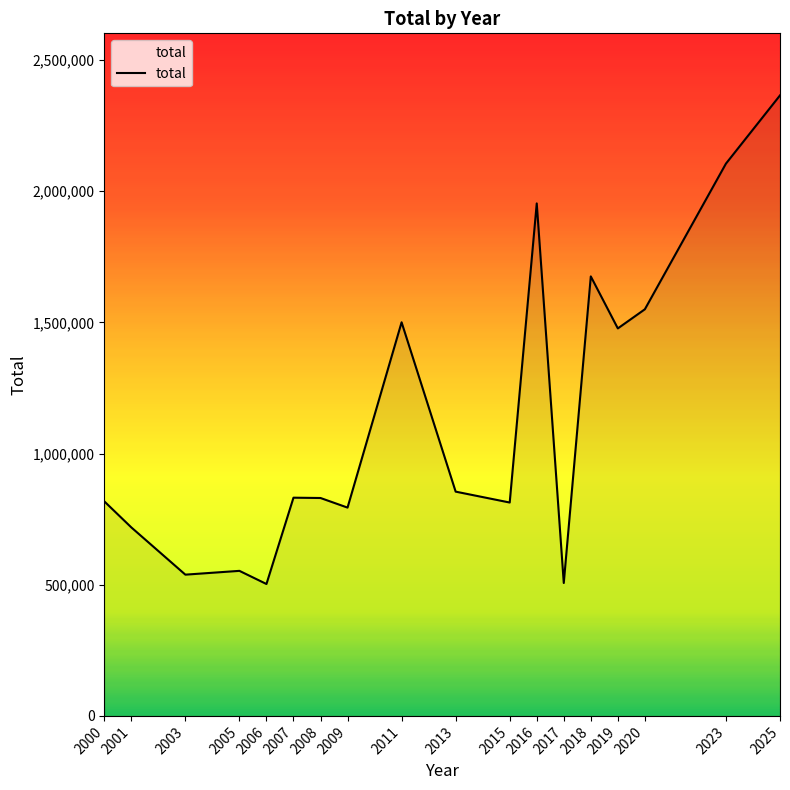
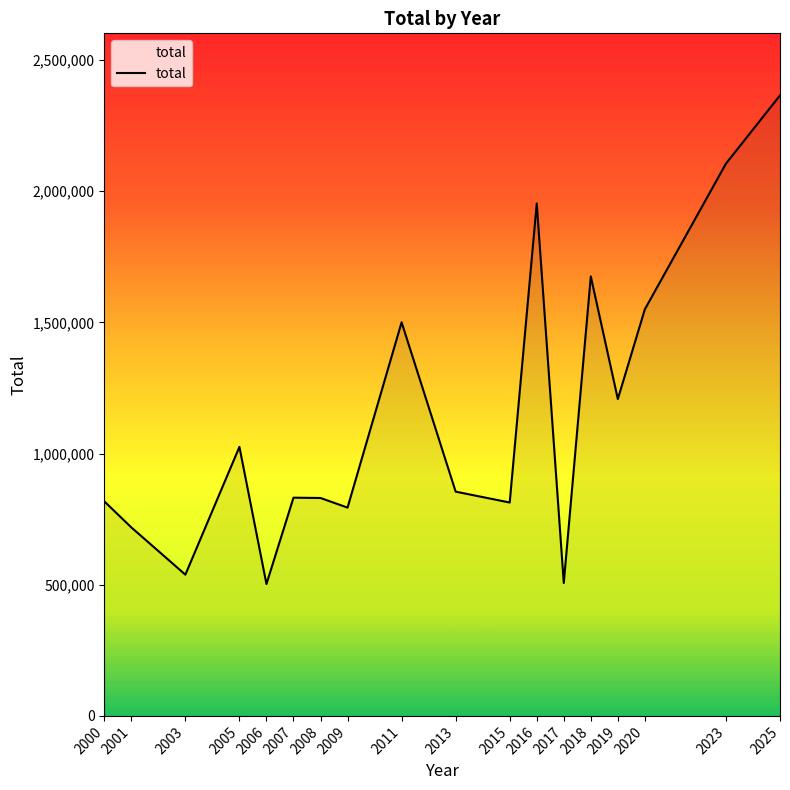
  {
    "2000": "820,000",
    "2001": "720,000",
    "2003": "540,000",
-   "2005": "550,000",
+   "2005": "1,030,000",
    "2006": "500,000",
    "2007": "830,000",
    "2008": "830,000",
    "2009": "790,000",
    "2011": "1,500,000",
    "2013": "850,000",
    "2015": "810,000",
    "2016": "1,950,000",
    "2017": "510,000",
    "2018": "1,670,000",
-   "2019": "1,480,000",
+   "2019": "1,210,000",
    "2020": "1,550,000",
    "2023": "2,100,000",
    "2025": "2,360,000"
  }
